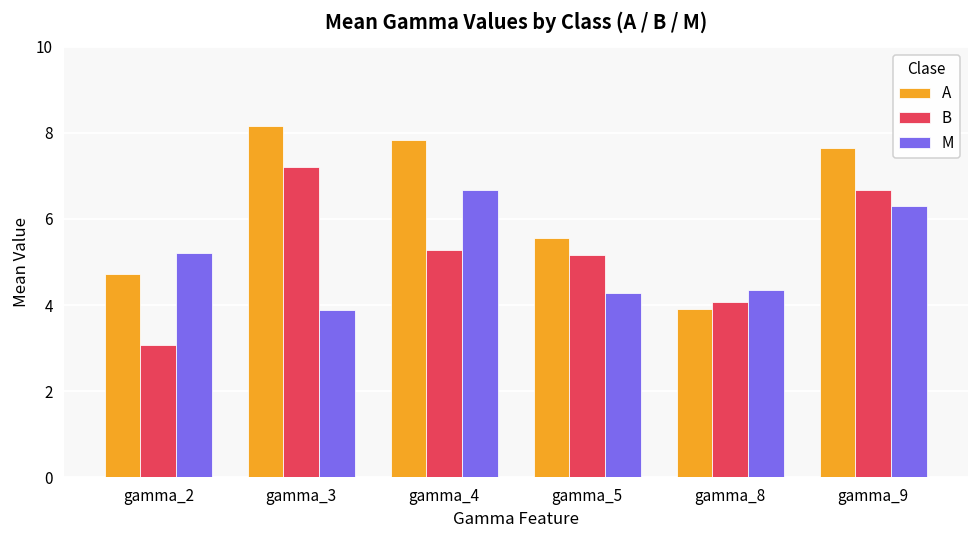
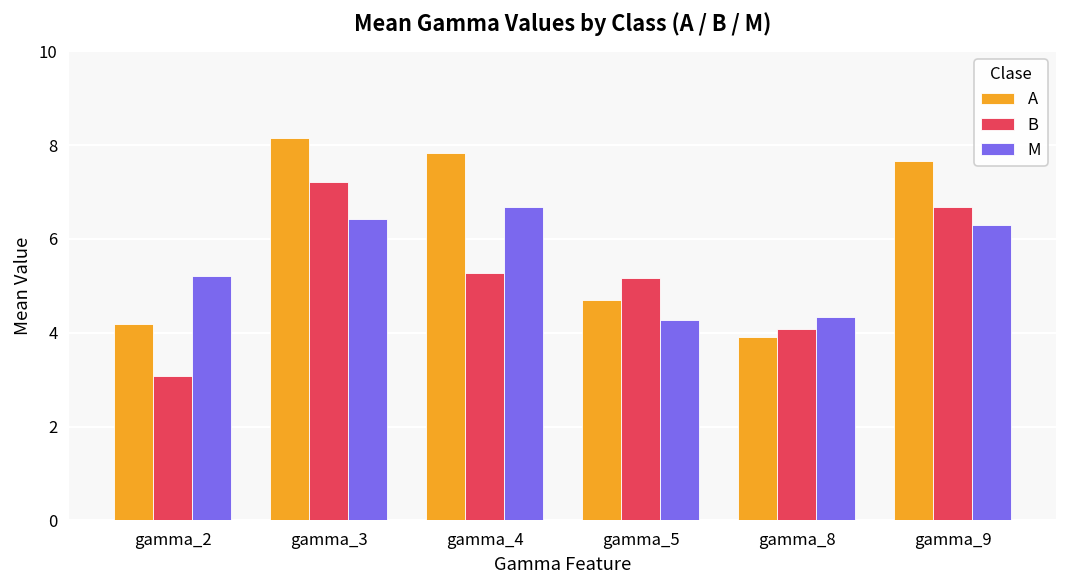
  {
    "A": {
-     "gamma_2": 4.7,
+     "gamma_2": 4.2,
      "gamma_3": 8.2,
      "gamma_4": 7.8,
-     "gamma_5": 5.6,
+     "gamma_5": 4.7,
      "gamma_8": 3.9,
      "gamma_9": 7.7
    },
    "B": {
      "gamma_2": 3.1,
      "gamma_3": 7.2,
      "gamma_4": 5.3,
      "gamma_5": 5.2,
      "gamma_8": 4.1,
      "gamma_9": 6.7
    },
    "M": {
      "gamma_2": 5.2,
-     "gamma_3": 3.9,
+     "gamma_3": 6.4,
      "gamma_4": 6.7,
      "gamma_5": 4.3,
      "gamma_8": 4.3,
      "gamma_9": 6.3
    }
  }
